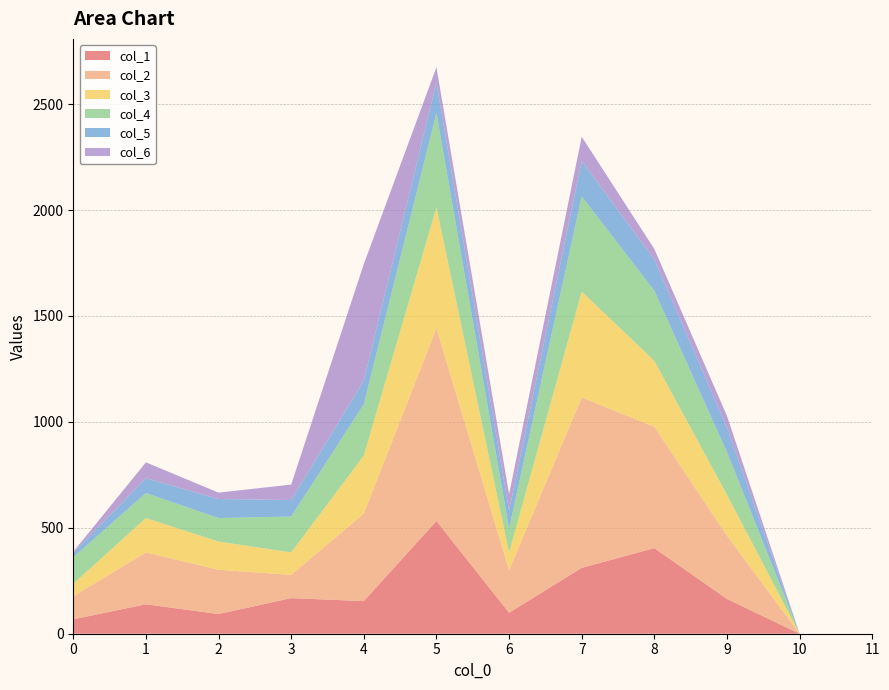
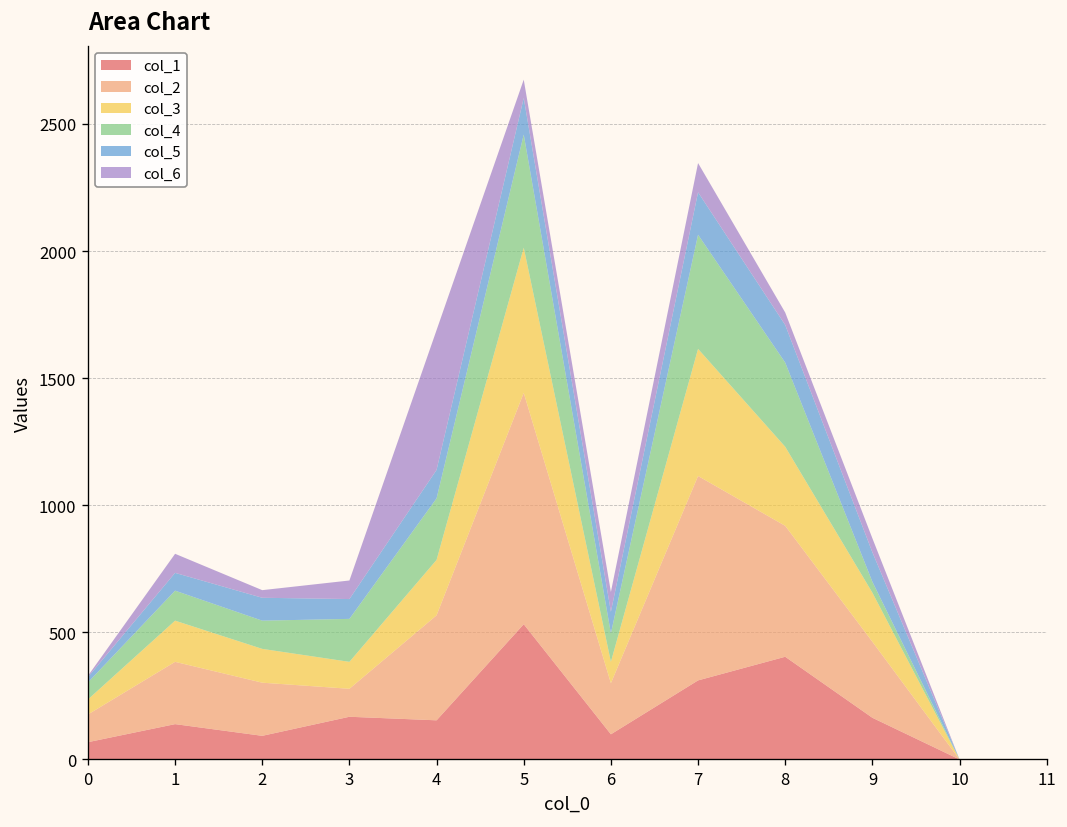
  {
    "col_1": {
      "0": 70,
      "1": 140,
      "2": 90,
      "3": 170,
      "4": 150,
      "5": 530,
      "6": 100,
      "7": 310,
      "8": 400,
      "9": 160
    },
    "col_2": {
      "0": 110,
      "1": 250,
      "2": 210,
      "3": 110,
      "4": 410,
      "5": 910,
      "6": 200,
      "7": 800,
-     "8": 570,
+     "8": 520,
      "9": 300
    },
    "col_3": {
      "0": 60,
      "1": 160,
      "2": 130,
      "3": 110,
-     "4": 270,
+     "4": 220,
      "5": 570,
      "6": 80,
      "7": 500,
      "8": 310,
      "9": 190
    },
    "col_4": {
-     "0": 130,
+     "0": 70,
      "1": 120,
      "2": 110,
      "3": 170,
      "4": 240,
      "5": 450,
      "6": 110,
      "7": 450,
      "8": 330,
-     "9": 200
+     "9": 40
    },
    "col_5": {
      "1": 70,
      "2": 90,
      "3": 80,
      "4": 110,
      "5": 140,
      "6": 90,
      "7": 170,
      "8": 150,
      "9": 120
    },
    "col_6": {
      "1": 80,
      "2": 30,
      "3": 70,
      "4": 550,
      "5": 70,
      "6": 80,
      "7": 120,
      "8": 50,
      "9": 60
    }
  }
